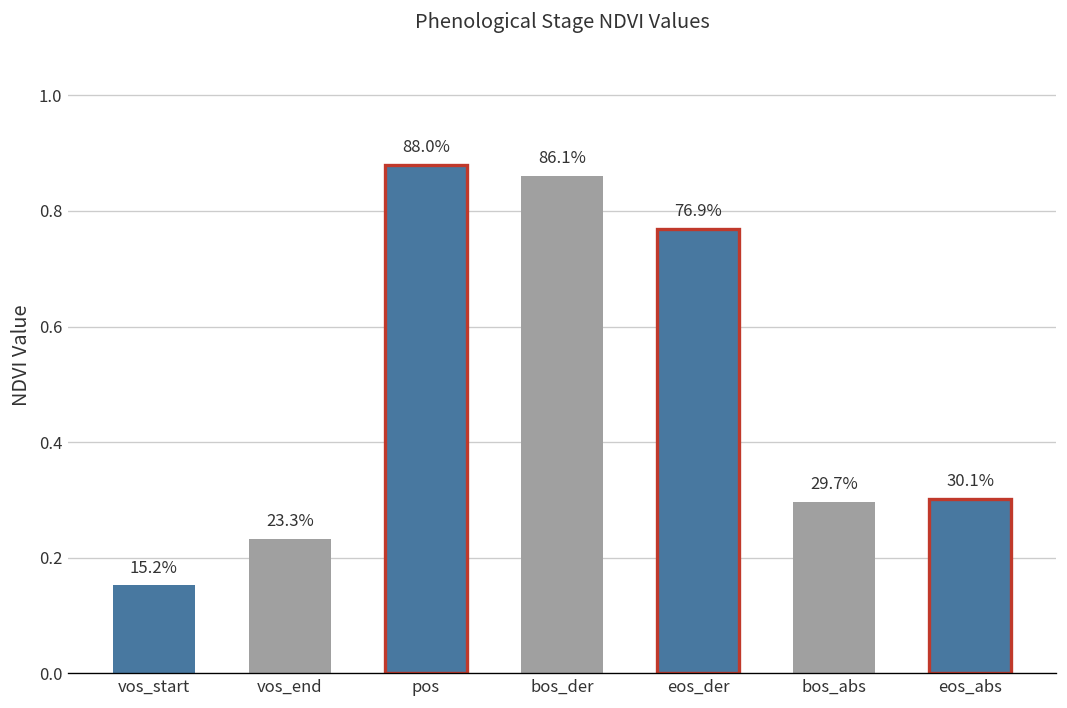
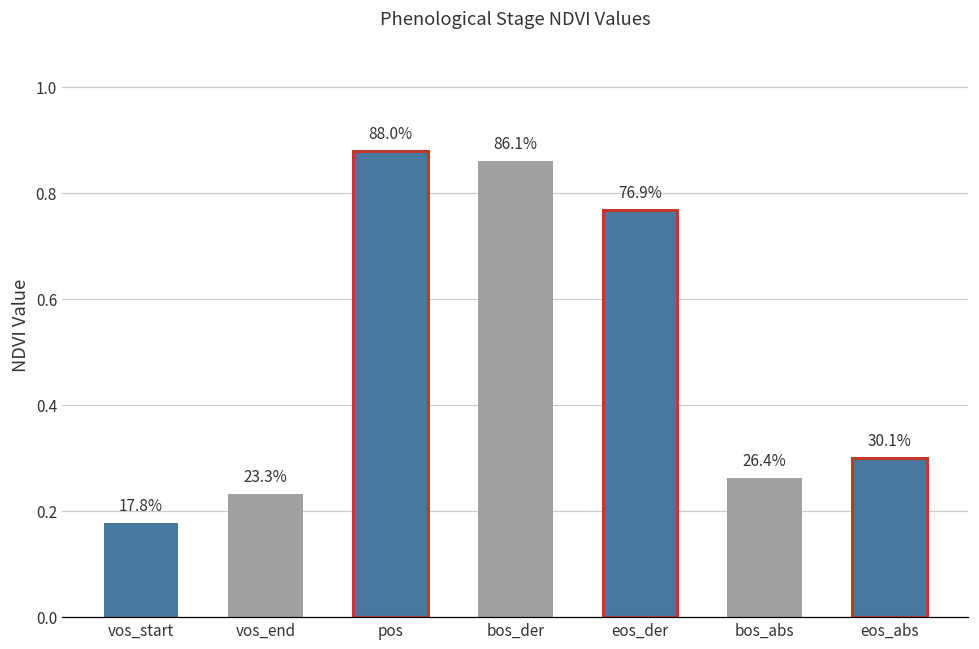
  {
-   "vos_start": "15.2%",
+   "vos_start": "17.8%",
    "vos_end": "23.3%",
    "pos": "88.0%",
    "bos_der": "86.1%",
    "eos_der": "76.9%",
-   "bos_abs": "29.7%",
+   "bos_abs": "26.4%",
    "eos_abs": "30.1%"
  }
